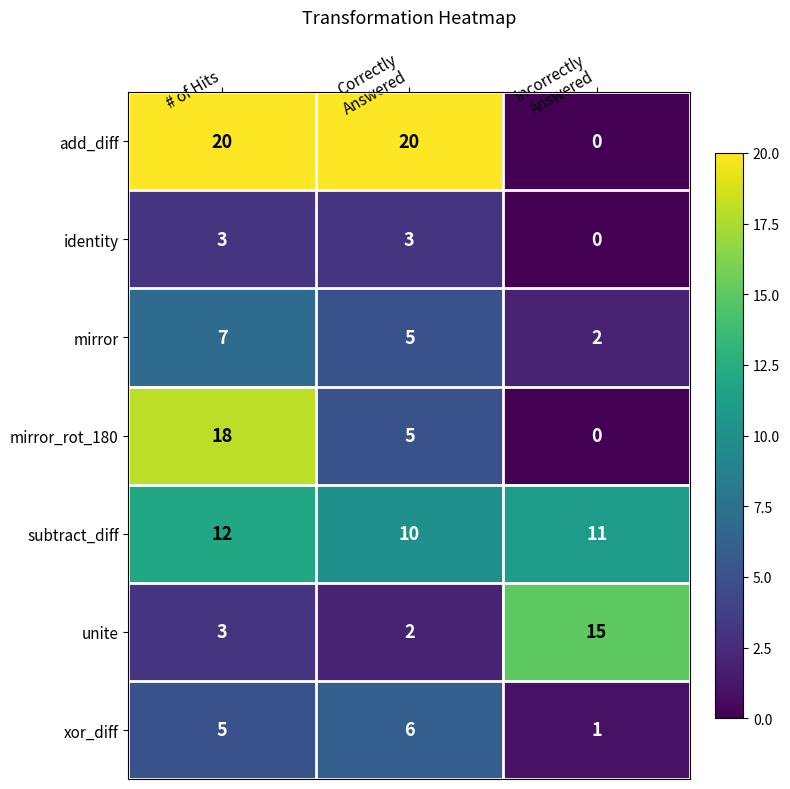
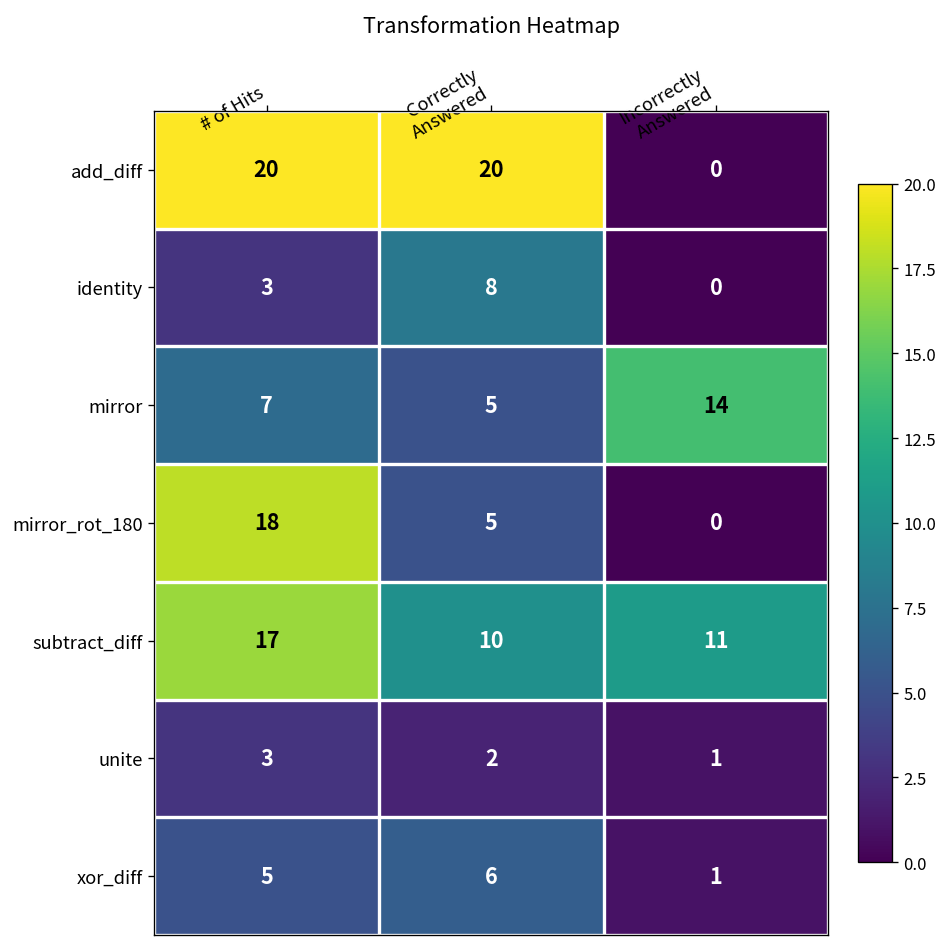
  {
    "add_diff": {
      "# of Hits": 20,
      "Correctly Answered": 20,
      "Incorrectly Answered": 0
    },
    "identity": {
      "# of Hits": 3,
-     "Correctly Answered": 3,
+     "Correctly Answered": 8,
      "Incorrectly Answered": 0
    },
    "mirror": {
      "# of Hits": 7,
      "Correctly Answered": 5,
-     "Incorrectly Answered": 2
+     "Incorrectly Answered": 14
    },
    "mirror_rot_180": {
      "# of Hits": 18,
      "Correctly Answered": 5,
      "Incorrectly Answered": 0
    },
    "subtract_diff": {
-     "# of Hits": 12,
+     "# of Hits": 17,
      "Correctly Answered": 10,
      "Incorrectly Answered": 11
    },
    "unite": {
      "# of Hits": 3,
      "Correctly Answered": 2,
-     "Incorrectly Answered": 15
+     "Incorrectly Answered": 1
    },
    "xor_diff": {
      "# of Hits": 5,
      "Correctly Answered": 6,
      "Incorrectly Answered": 1
    }
  }
